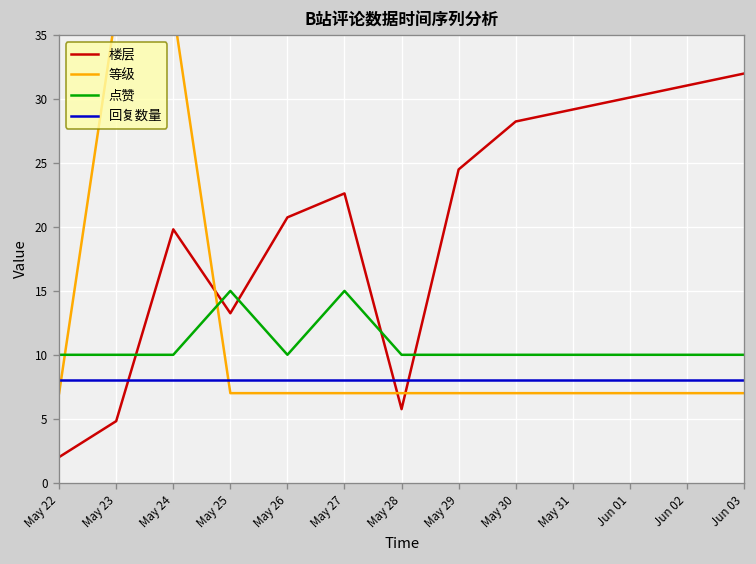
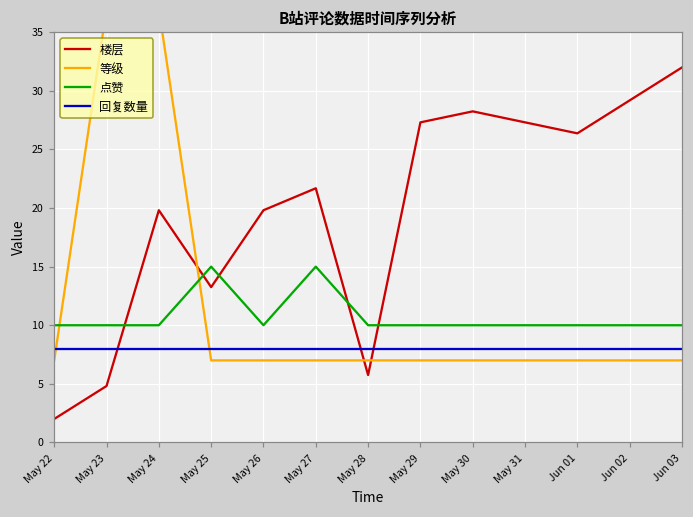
  {
    "楼层": {
      "May 22": 2.0,
      "May 23": 4.8,
      "May 24": 19.8,
      "May 25": 13.3,
-     "May 26": 20.8,
-     "May 27": 22.6,
+     "May 26": 19.8,
+     "May 27": 21.7,
      "May 28": 5.8,
-     "May 29": 24.5,
+     "May 29": 27.3,
      "May 30": 28.3,
-     "Jun 01": 30.1,
+     "Jun 01": 26.4,
      "Jun 03": 32.0
    },
    "等级": {
      "May 22": 7.0,
      "May 25": 7.0,
      "May 26": 7.0,
      "May 27": 7.0,
      "May 28": 7.0,
      "May 29": 7.0,
      "May 30": 7.0,
      "Jun 01": 7.0,
      "Jun 03": 7.0
    },
    "点赞": {
      "May 22": 10.0,
      "May 23": 10.0,
      "May 24": 10.0,
      "May 25": 15.0,
      "May 26": 10.0,
      "May 27": 15.0,
      "May 28": 10.0,
      "May 29": 10.0,
      "May 30": 10.0,
      "Jun 01": 10.0,
      "Jun 03": 10.0
    },
    "回复数量": {
      "May 22": 8.0,
      "May 23": 8.0,
      "May 24": 8.0,
      "May 25": 8.0,
      "May 26": 8.0,
      "May 27": 8.0,
      "May 28": 8.0,
      "May 29": 8.0,
      "May 30": 8.0,
      "Jun 01": 8.0,
      "Jun 03": 8.0
    }
  }
